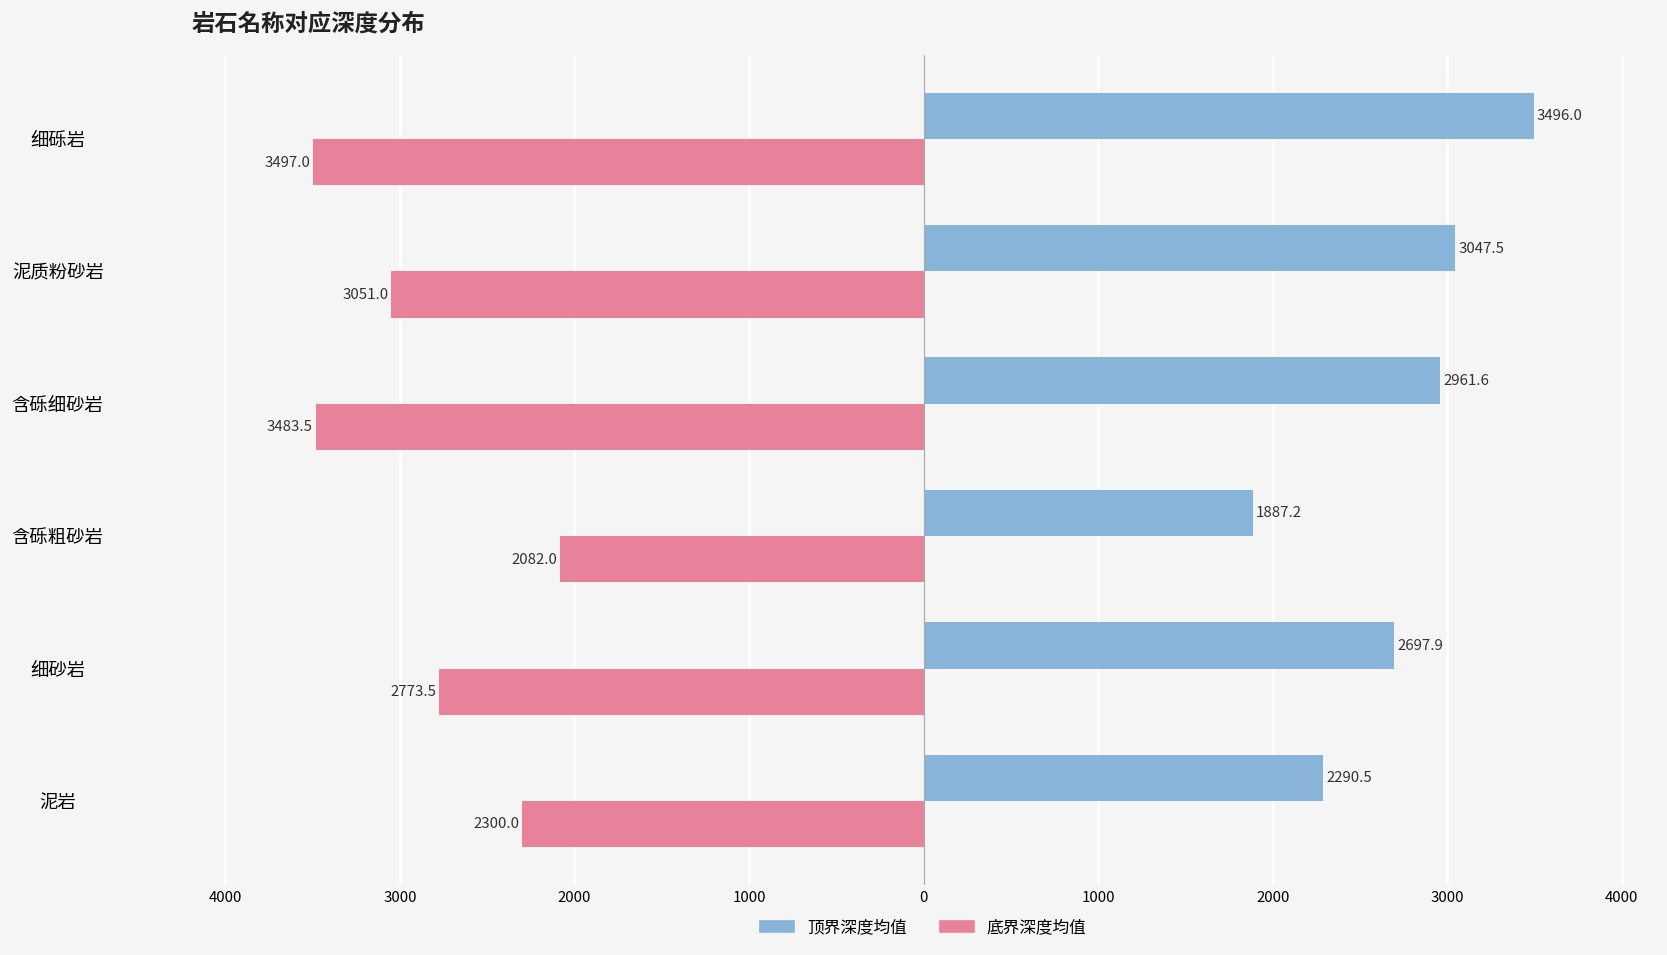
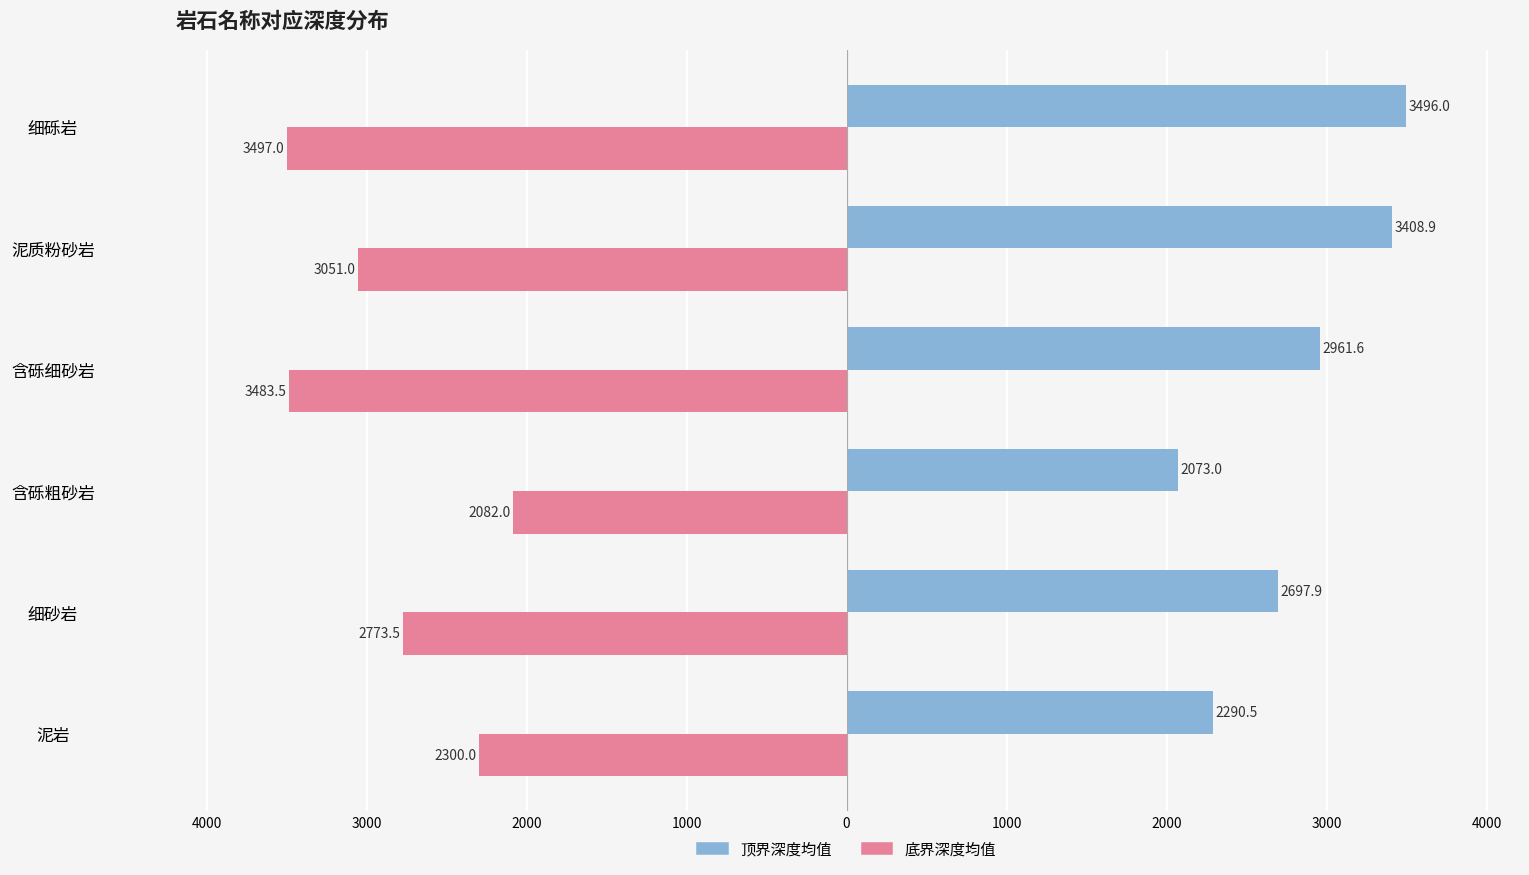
  {
    "顶界深度均值": {
      "细砾岩": 3496.0,
-     "泥质粉砂岩": 3047.5,
+     "泥质粉砂岩": 3408.9,
      "含砾细砂岩": 2961.6,
-     "含砾粗砂岩": 1887.2,
+     "含砾粗砂岩": 2073.0,
      "细砂岩": 2697.9,
      "泥岩": 2290.5
    }
  }
